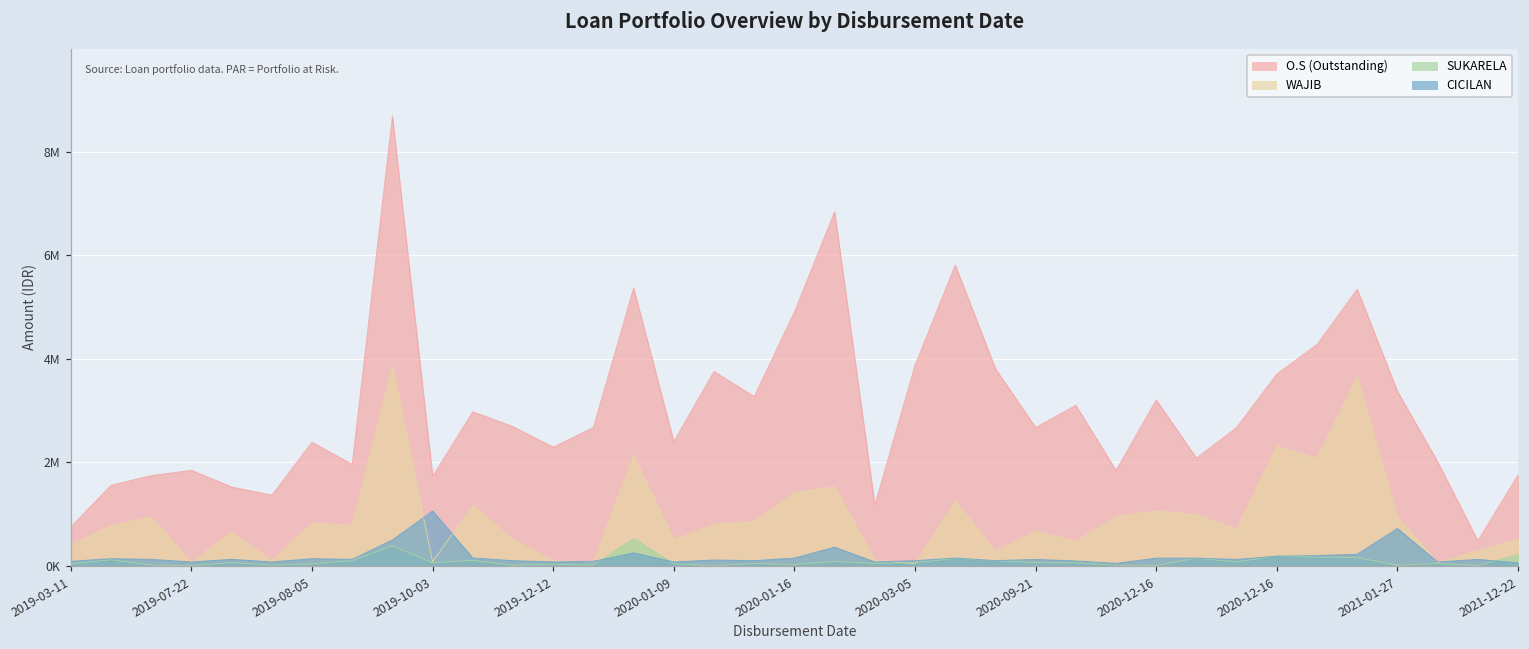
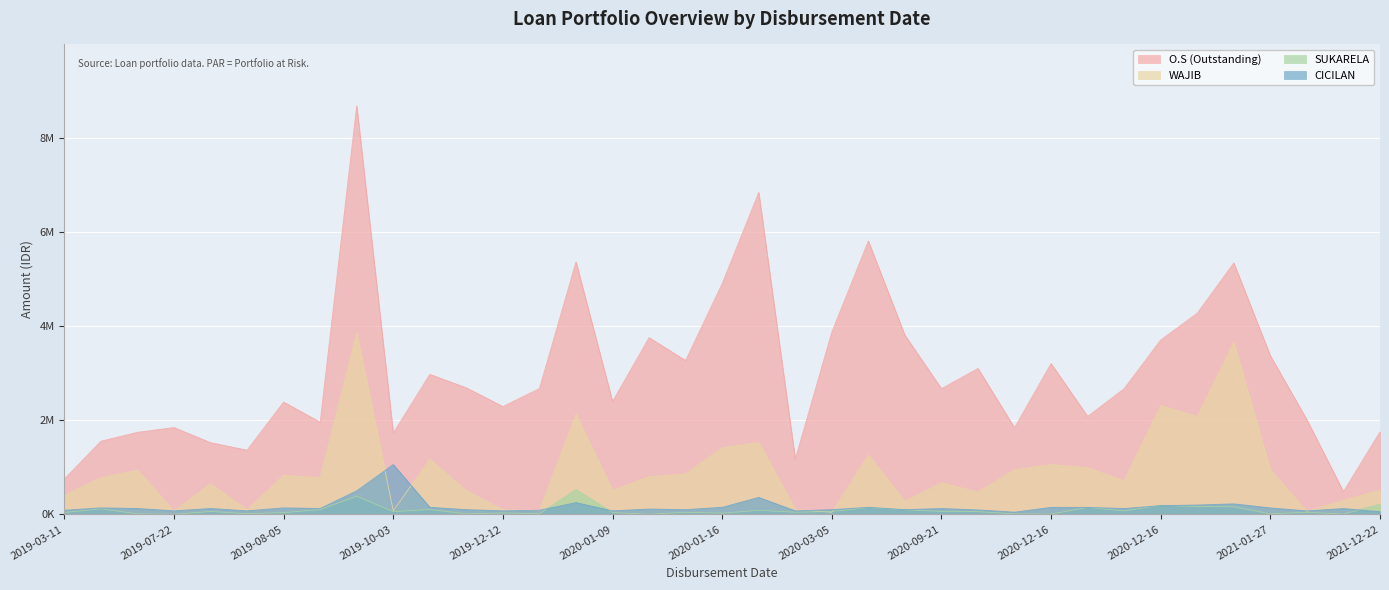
  {
    "SUKARELA": {
      "2019-07-22": 0,
      "2019-08-05": 0,
      "2020-09-21": 100000,
      "2021-01-27": 0,
      "2021-12-22": 200000
    },
    "CICILAN": {
      "2019-08-05": 100000,
      "2019-10-03": 1100000,
      "2020-09-21": 100000,
-     "2021-01-27": 700000,
+     "2021-01-27": 100000,
      "2021-12-22": 100000
    }
  }
